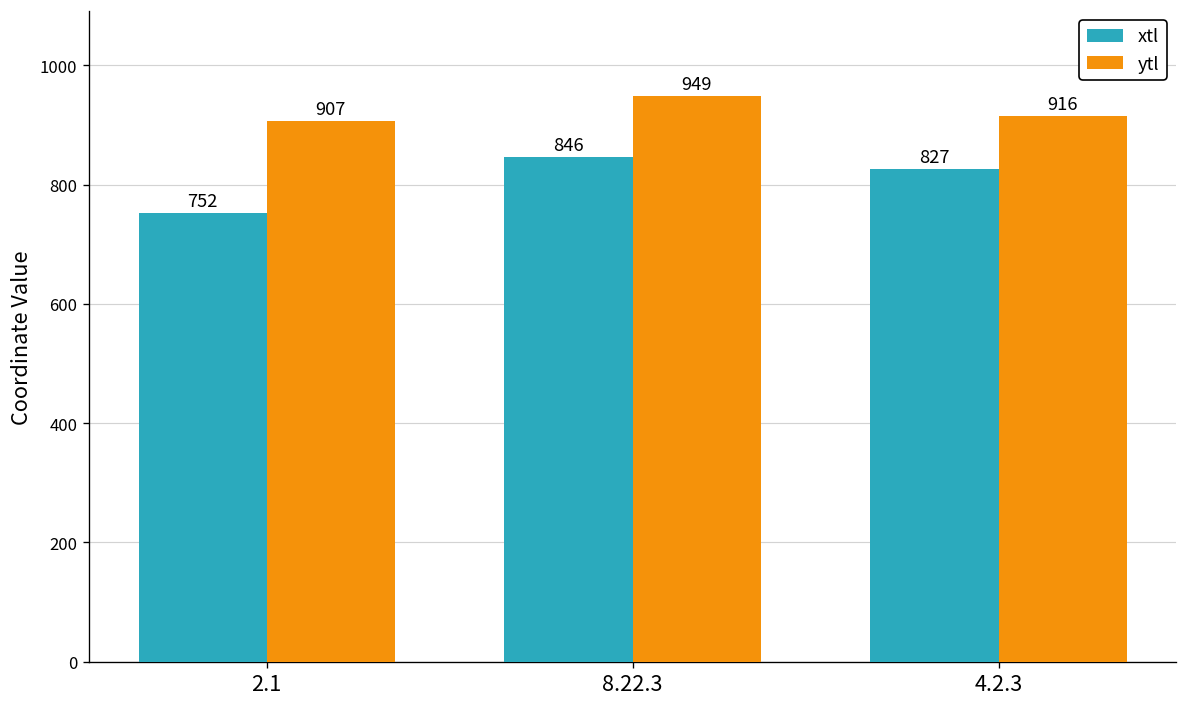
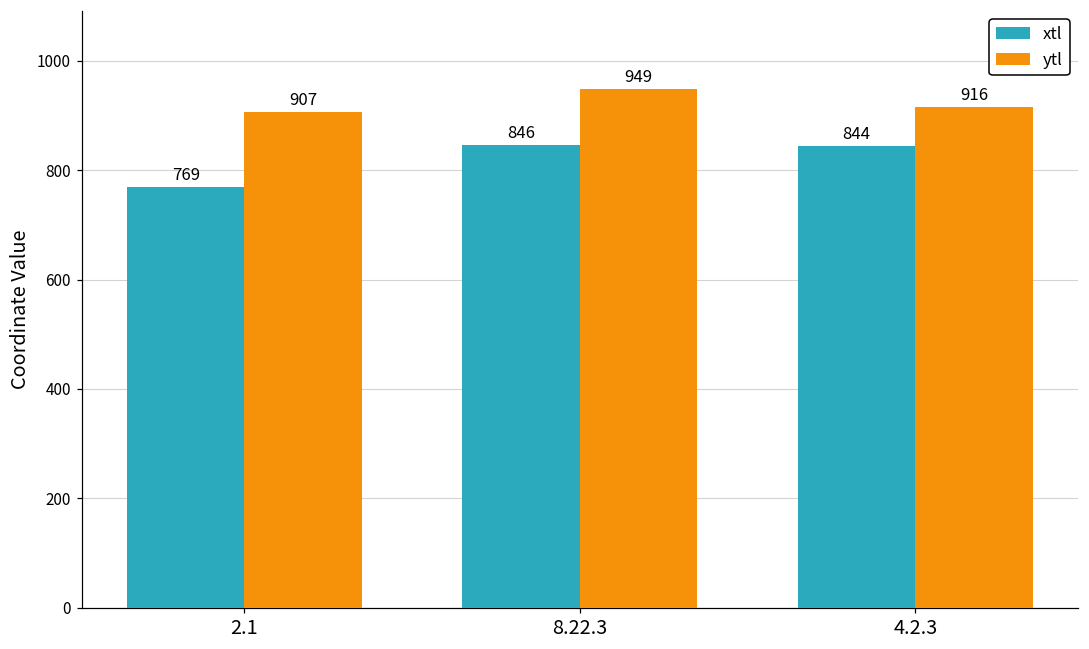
  {
    "xtl": {
-     "2.1": 752,
+     "2.1": 769,
      "8.22.3": 846,
-     "4.2.3": 827
+     "4.2.3": 844
    },
    "ytl": {
      "2.1": 907,
      "8.22.3": 949,
      "4.2.3": 916
    }
  }
